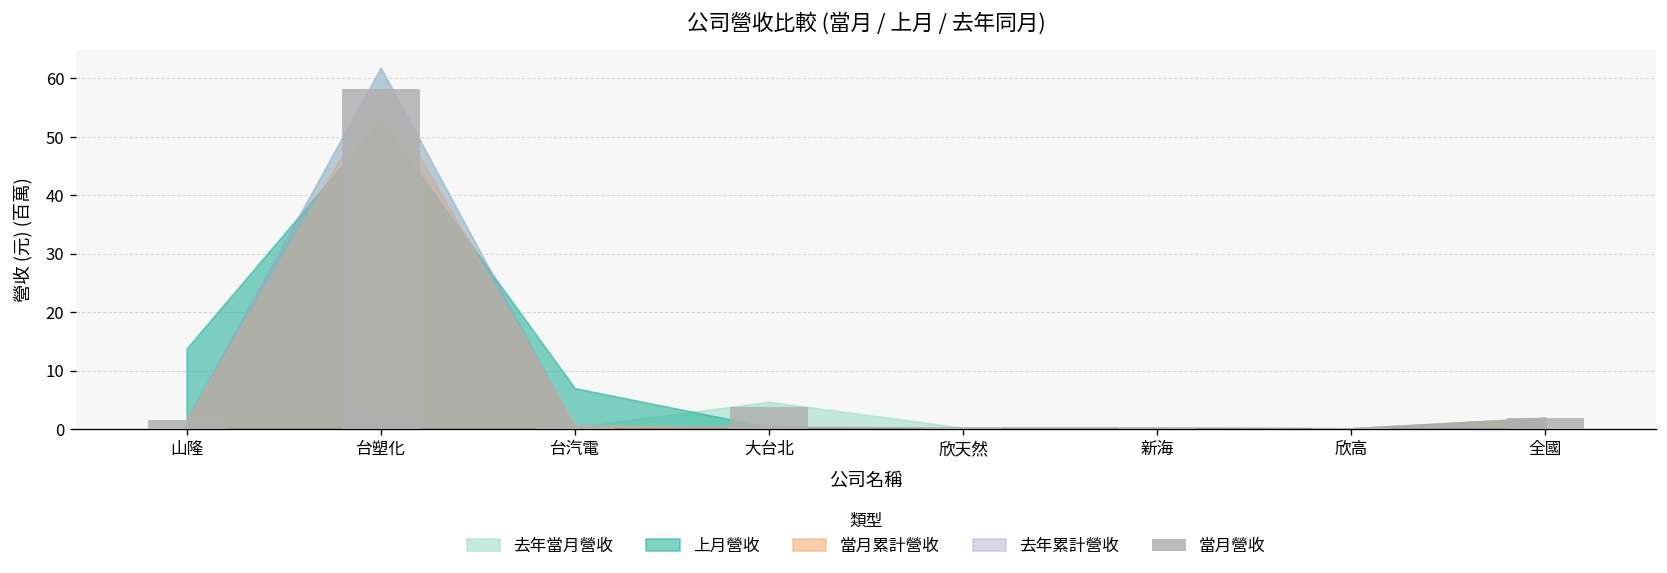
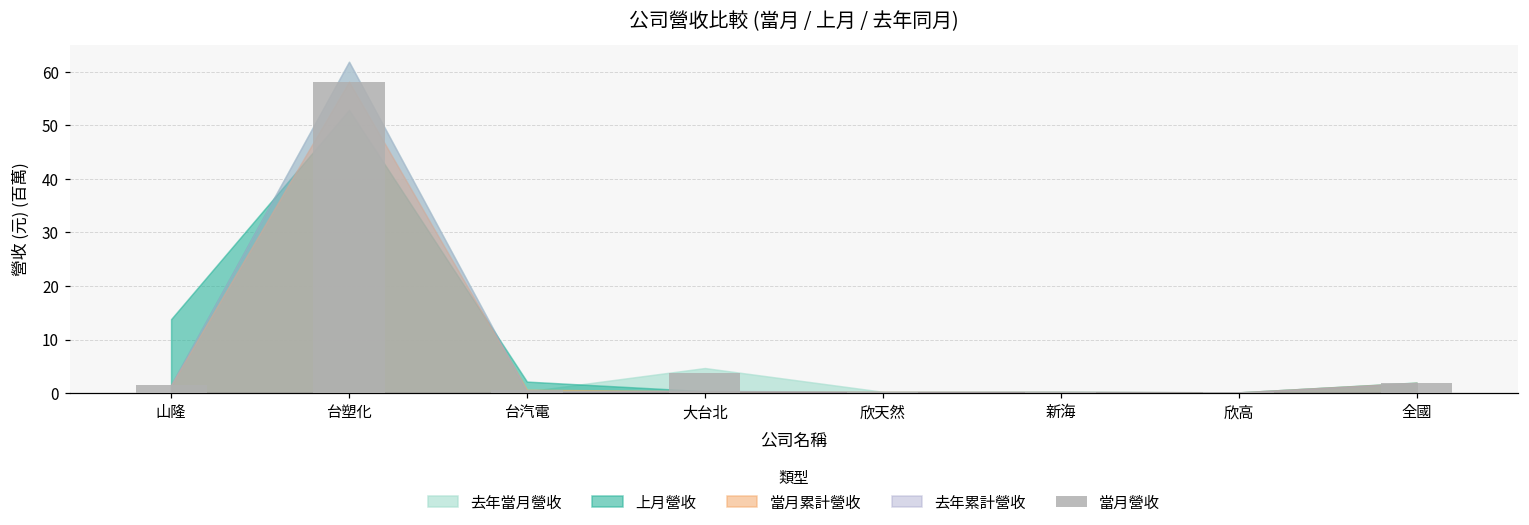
  {
    "上月營收": {
      "山隆": 14,
      "台塑化": 53,
-     "台汽電": 7
+     "台汽電": 2
    },
    "當月累計營收": {
      "台塑化": 58
    }
  }
